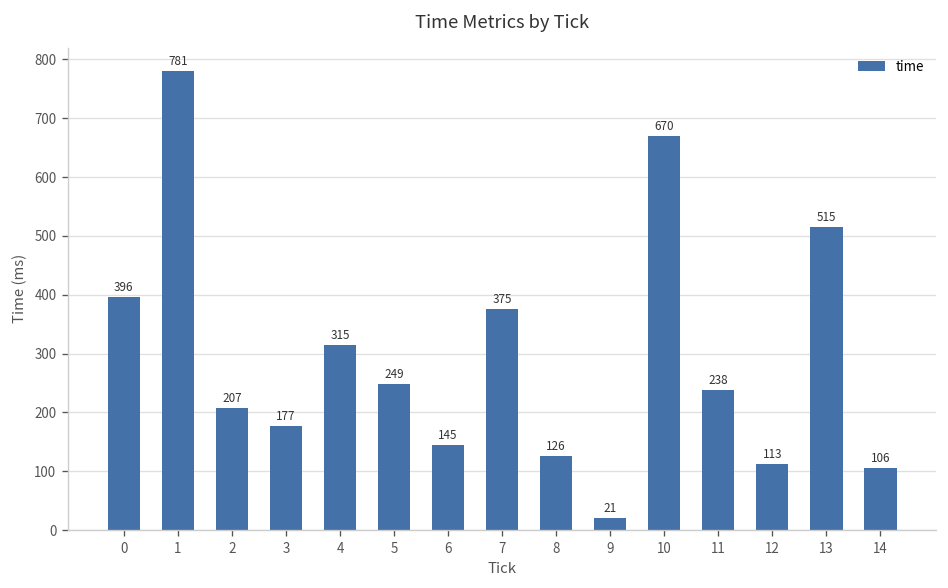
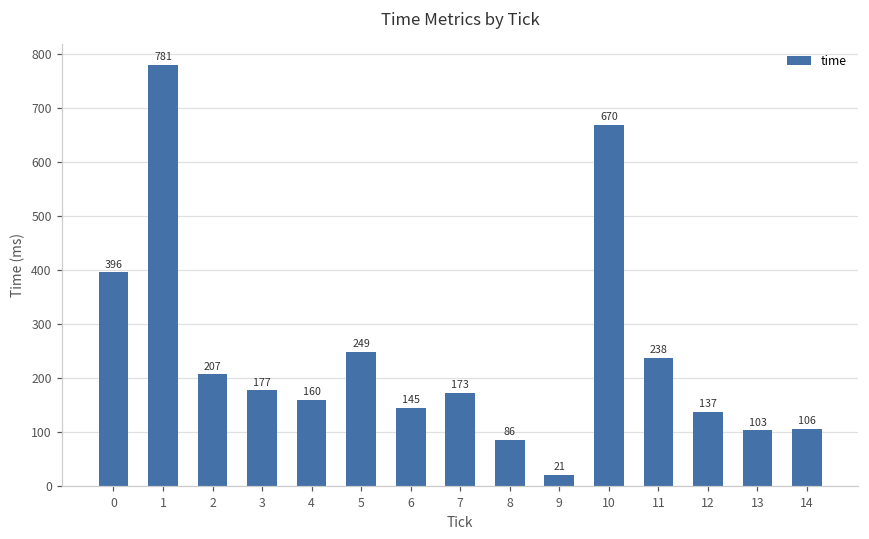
  {
    "0": 396,
    "1": 781,
    "2": 207,
    "3": 177,
-   "4": 315,
+   "4": 160,
    "5": 249,
    "6": 145,
-   "7": 375,
-   "8": 126,
+   "7": 173,
+   "8": 86,
    "9": 21,
    "10": 670,
    "11": 238,
-   "12": 113,
-   "13": 515,
+   "12": 137,
+   "13": 103,
    "14": 106
  }
